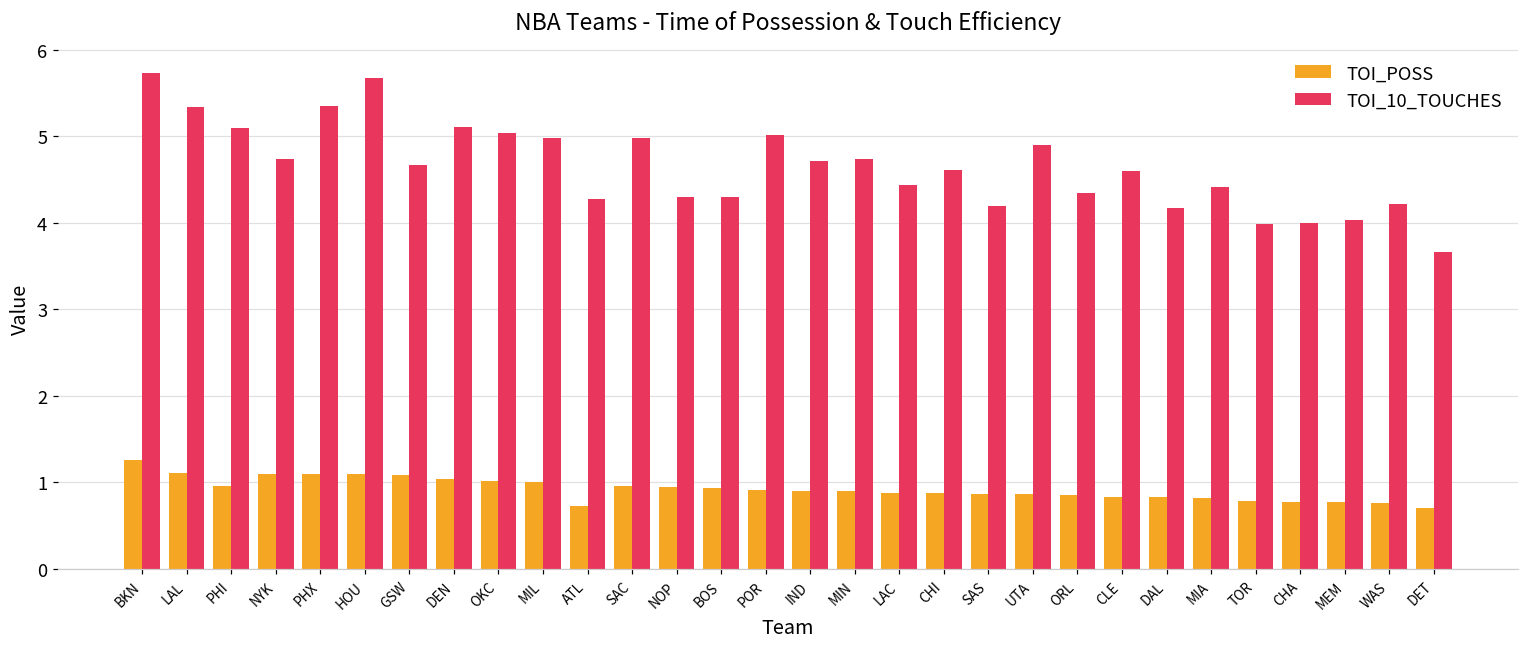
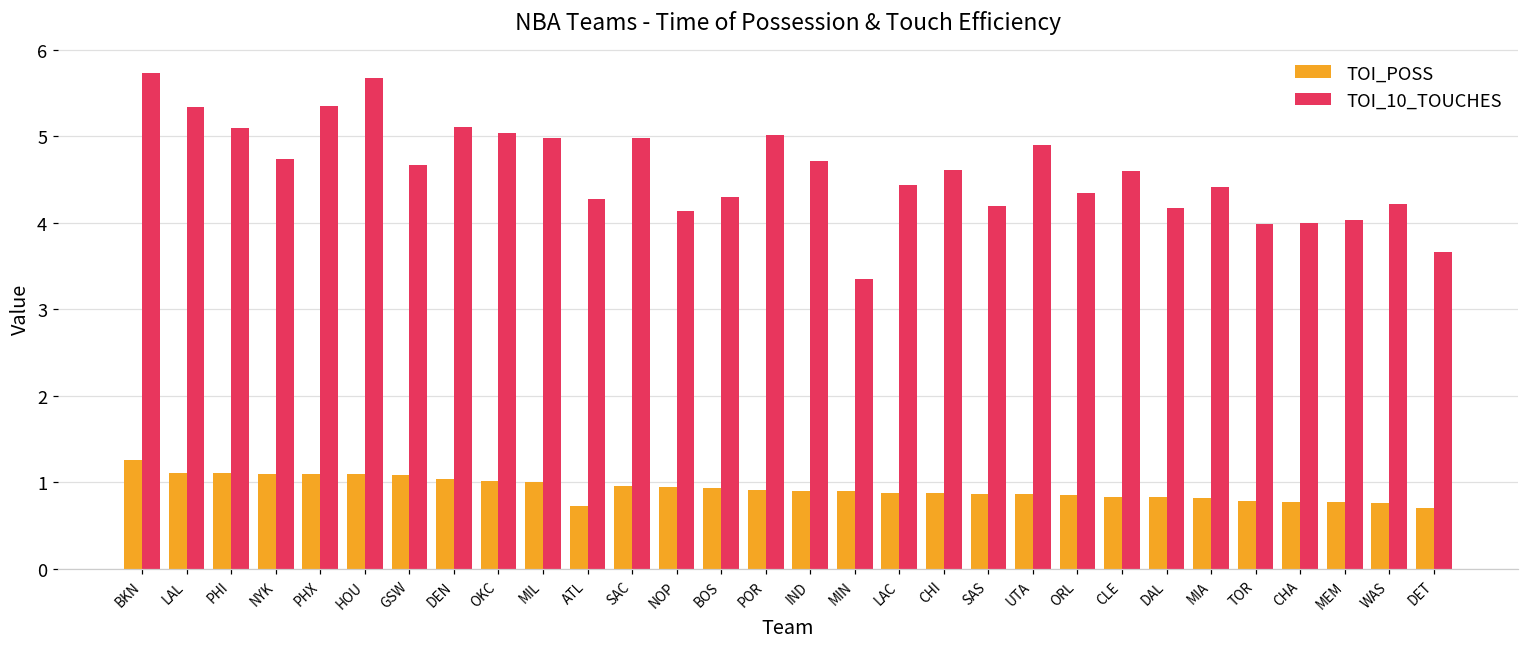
  {
    "TOI_POSS": {
      "BKN": 1.3,
      "LAL": 1.1,
-     "PHI": 1.0,
+     "PHI": 1.1,
      "NYK": 1.1,
      "PHX": 1.1,
      "HOU": 1.1,
      "GSW": 1.1,
      "DEN": 1.0,
      "OKC": 1.0,
      "MIL": 1.0,
      "ATL": 0.7,
      "SAC": 1.0,
      "NOP": 0.9,
      "BOS": 0.9,
      "POR": 0.9,
      "IND": 0.9,
      "MIN": 0.9,
      "LAC": 0.9,
      "CHI": 0.9,
      "SAS": 0.9,
      "UTA": 0.9,
      "ORL": 0.9,
      "CLE": 0.8,
      "DAL": 0.8,
      "MIA": 0.8,
      "TOR": 0.8,
      "CHA": 0.8,
      "MEM": 0.8,
      "WAS": 0.8,
      "DET": 0.7
    },
    "TOI_10_TOUCHES": {
      "BKN": 5.7,
      "LAL": 5.3,
      "PHI": 5.1,
      "NYK": 4.7,
      "PHX": 5.3,
      "HOU": 5.7,
      "GSW": 4.7,
      "DEN": 5.1,
      "OKC": 5.0,
      "MIL": 5.0,
      "ATL": 4.3,
      "SAC": 5.0,
-     "NOP": 4.3,
+     "NOP": 4.1,
      "BOS": 4.3,
      "POR": 5.0,
      "IND": 4.7,
-     "MIN": 4.7,
+     "MIN": 3.3,
      "LAC": 4.4,
      "CHI": 4.6,
      "SAS": 4.2,
      "UTA": 4.9,
      "ORL": 4.3,
      "CLE": 4.6,
      "DAL": 4.2,
      "MIA": 4.4,
      "TOR": 4.0,
      "CHA": 4.0,
      "MEM": 4.0,
      "WAS": 4.2,
      "DET": 3.7
    }
  }
